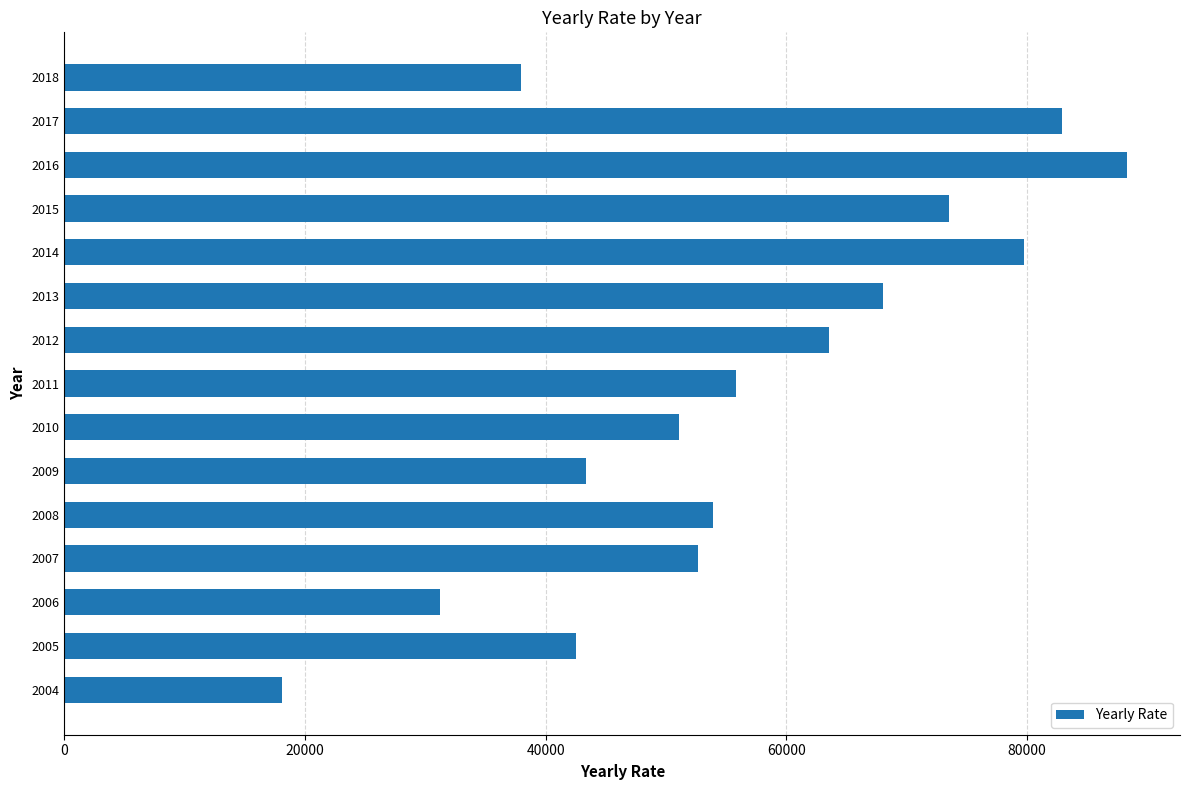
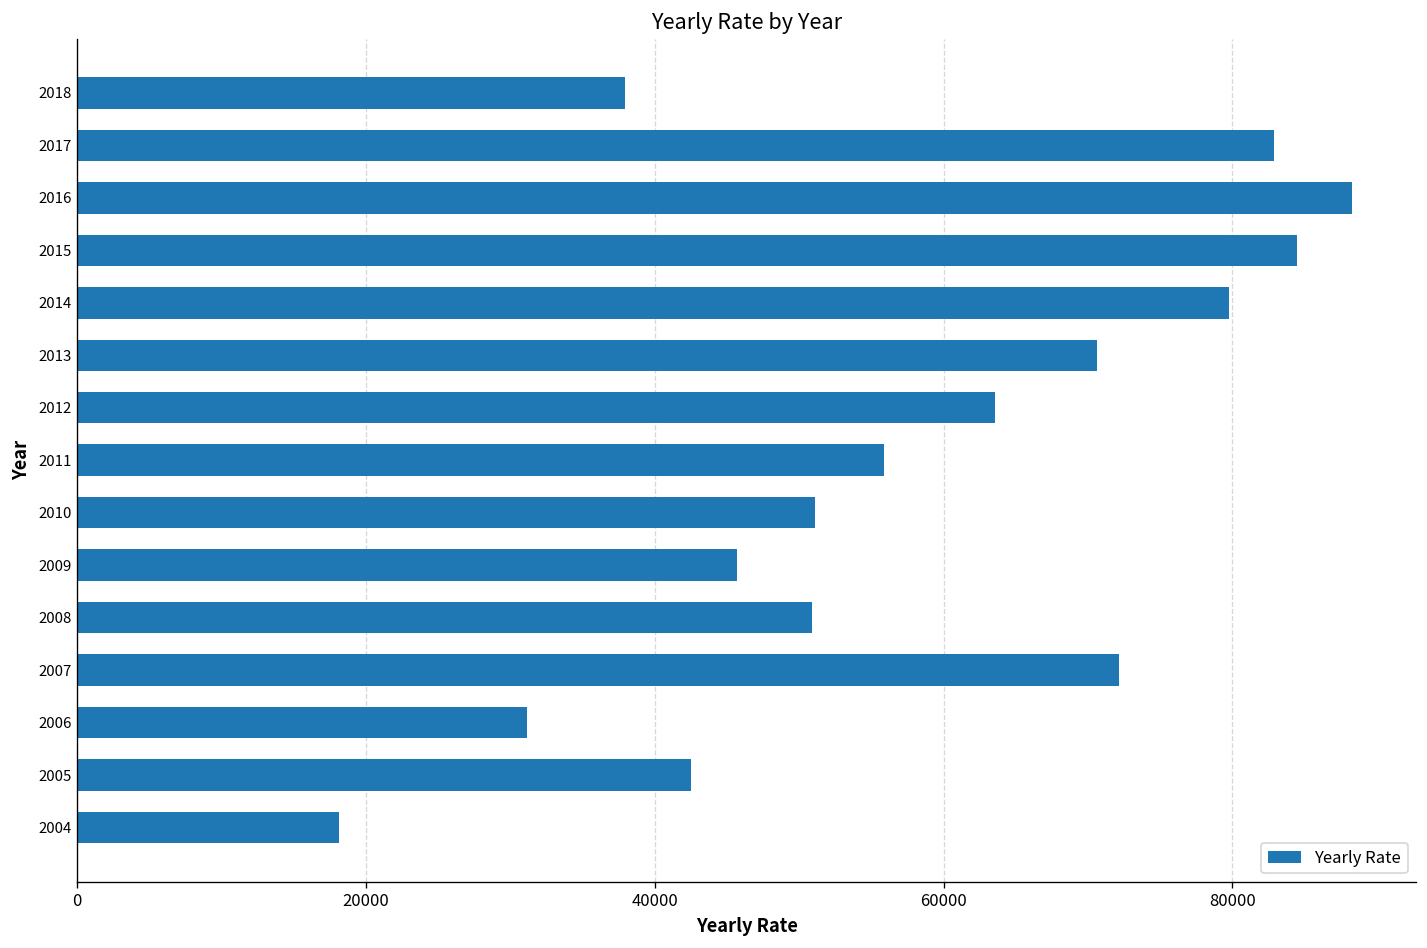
  {
    "2018": 37900,
    "2017": 82900,
    "2016": 88300,
-   "2015": 73500,
+   "2015": 84500,
    "2014": 79800,
-   "2013": 68000,
+   "2013": 70600,
    "2012": 63600,
    "2011": 55800,
    "2010": 51100,
-   "2009": 43400,
-   "2008": 53900,
-   "2007": 52600,
+   "2009": 45700,
+   "2008": 50900,
+   "2007": 72100,
    "2006": 31200,
    "2005": 42500,
    "2004": 18100
  }
